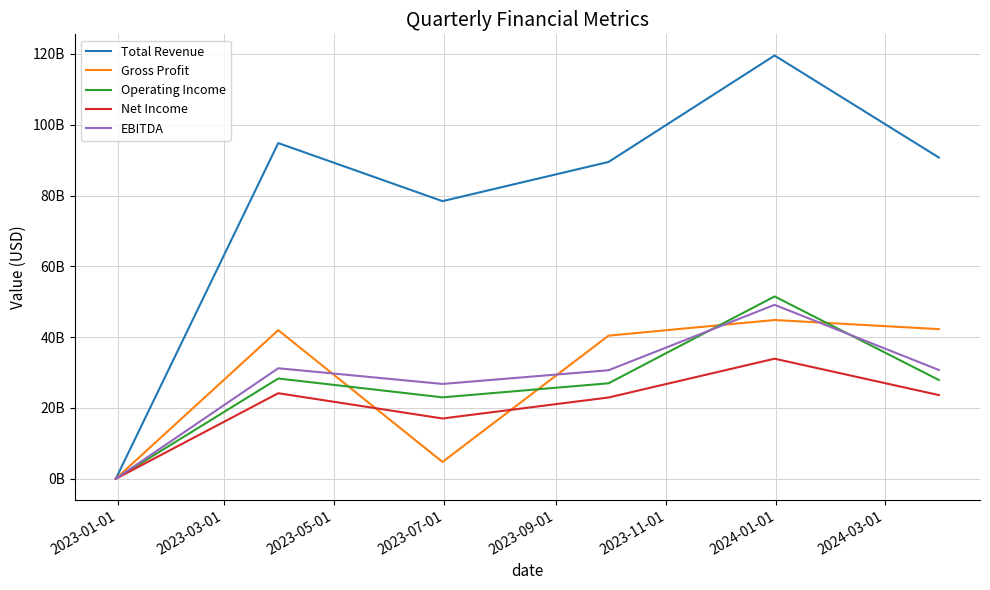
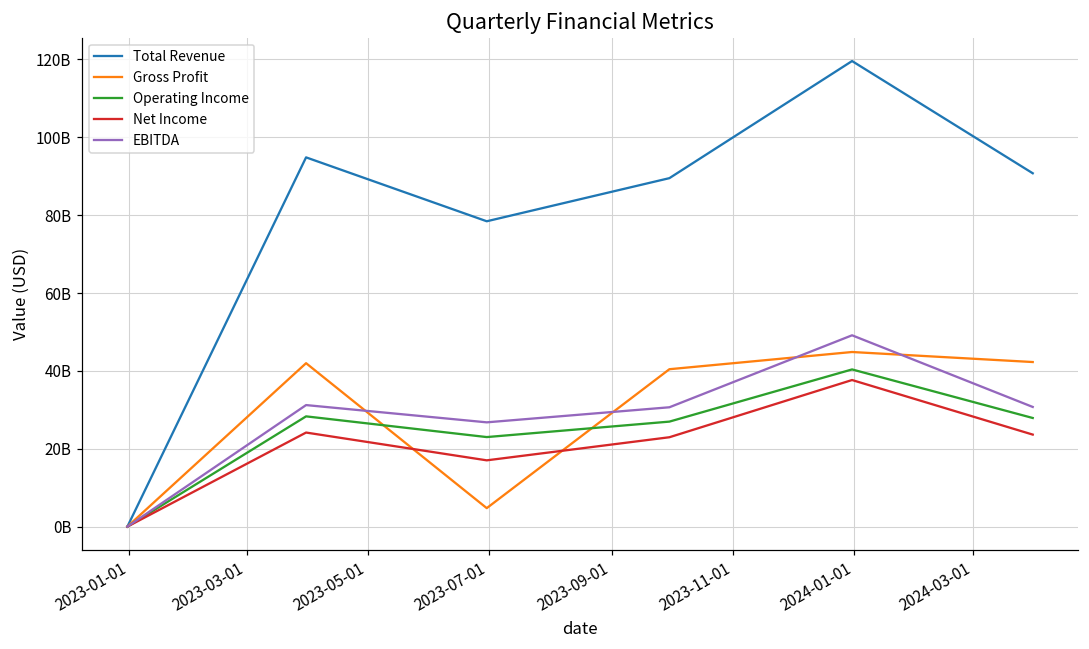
  {
    "Total Revenue": {
      "2023-07-01": 78000000000,
      "2024-01-01": 120000000000
    },
    "Gross Profit": {
      "2023-07-01": 5000000000,
      "2024-01-01": 45000000000
    },
    "Operating Income": {
      "2023-07-01": 23000000000,
-     "2024-01-01": 52000000000
+     "2024-01-01": 40000000000
    },
    "Net Income": {
      "2023-07-01": 17000000000,
-     "2024-01-01": 34000000000
+     "2024-01-01": 38000000000
    },
    "EBITDA": {
      "2023-07-01": 27000000000,
      "2024-01-01": 49000000000
    }
  }
